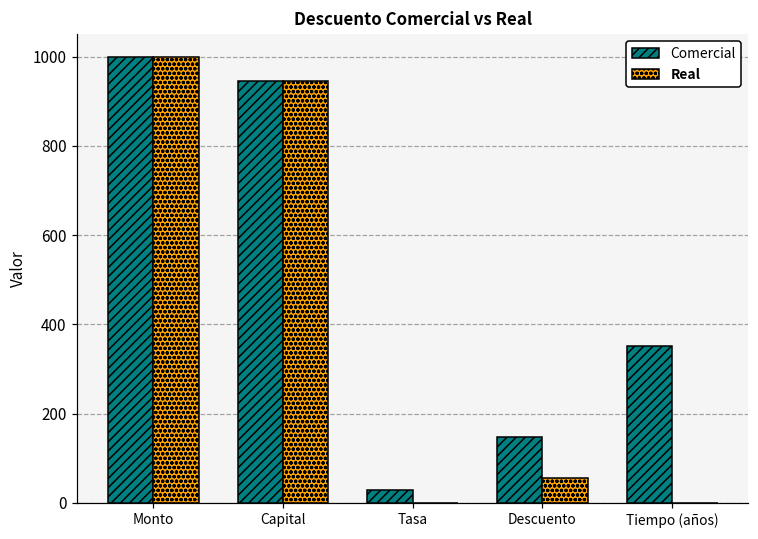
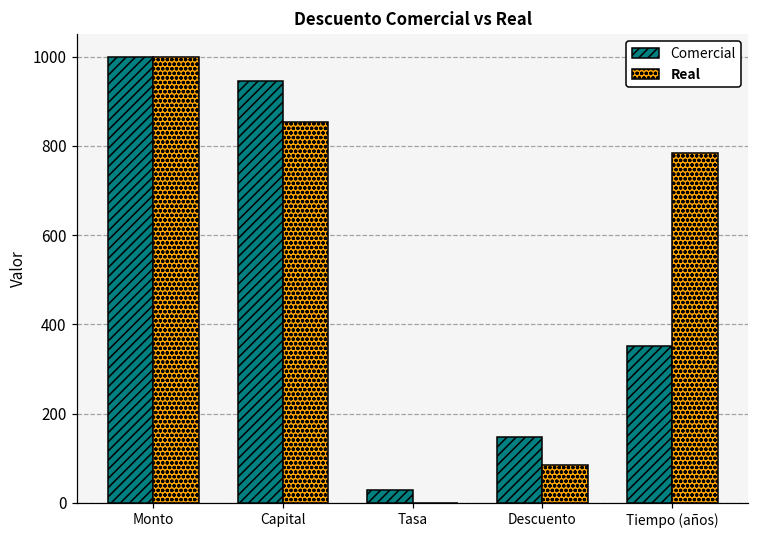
  {
    "Comercial": {
      "Monto": 1000,
      "Capital": 950,
      "Tasa": 30,
      "Descuento": 150,
      "Tiempo (años)": 350
    },
    "Real": {
      "Monto": 1000,
-     "Capital": 950,
-     "Descuento": 50,
-     "Tiempo (años)": 0
+     "Capital": 850,
+     "Descuento": 90,
+     "Tiempo (años)": 780
    }
  }
